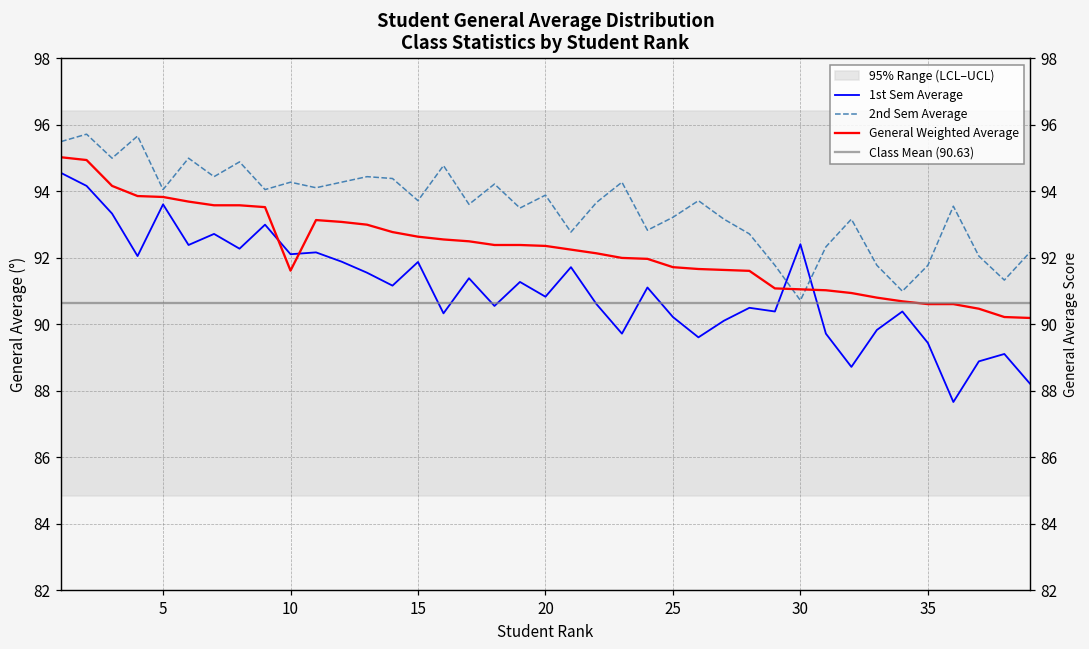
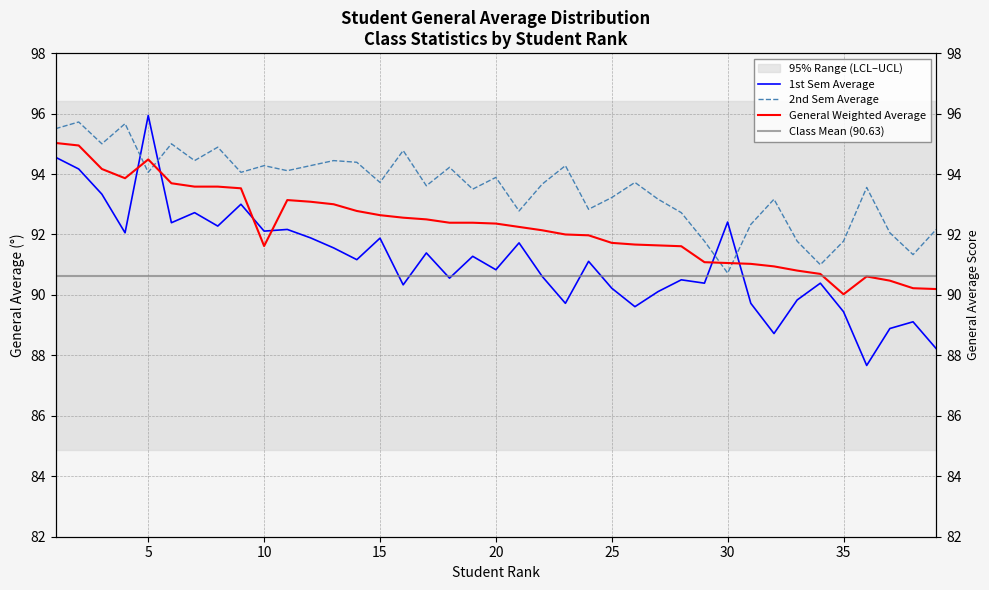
  {
    "1st Sem Average": {
-     "5": 93.6,
+     "5": 95.9,
      "10": 92.1,
      "15": 91.9,
      "20": 90.8,
      "25": 90.2,
      "30": 92.4,
      "35": 89.4
    },
    "95% Range (LCL–UCL)": {
      "5": 96.4,
      "10": 96.4,
      "15": 96.4,
      "20": 96.4,
      "25": 96.4,
      "30": 96.4
    },
    "2nd Sem Average": {
      "5": 94.1,
      "10": 94.3,
      "15": 93.7,
      "20": 93.9,
      "25": 93.2,
      "30": 90.7,
      "35": 91.8
    },
    "General Weighted Average": {
-     "5": 93.8,
+     "5": 94.5,
      "10": 91.6,
      "15": 92.6,
      "20": 92.4,
      "25": 91.7,
      "30": 91.1,
-     "35": 90.6
+     "35": 90.0
    }
  }
